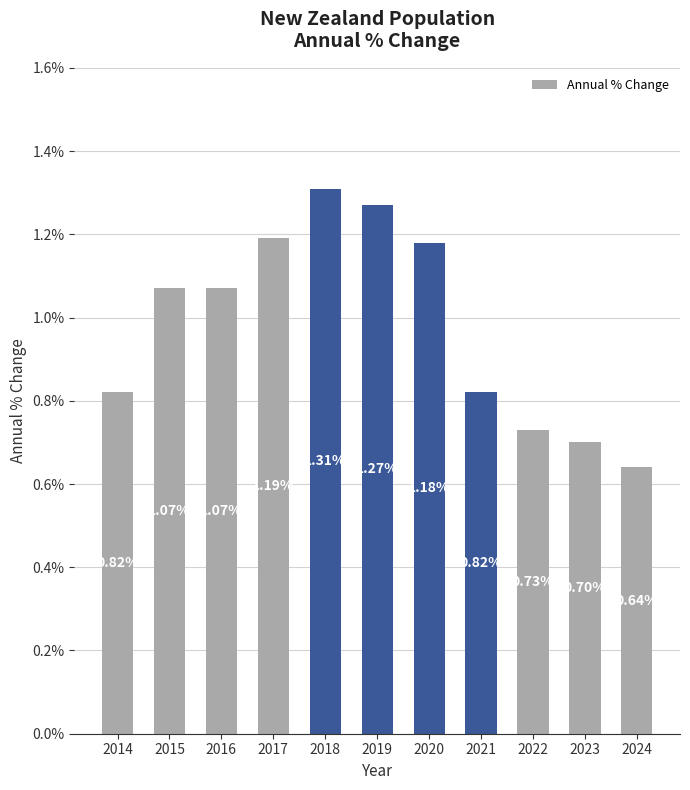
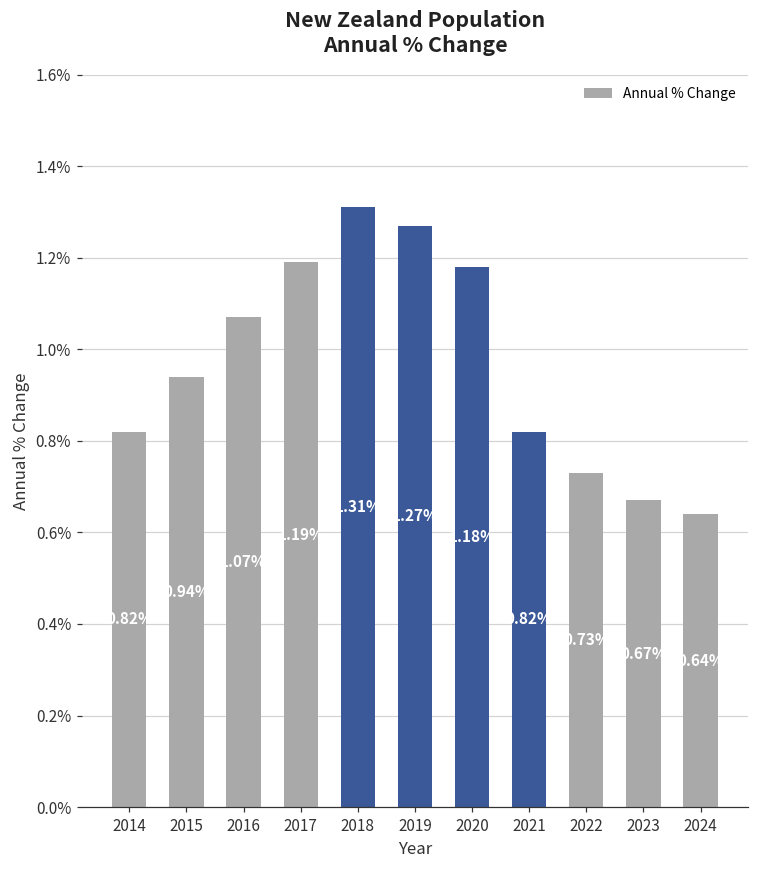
  {
    "2014": "0.82%",
-   "2015": "1.07%",
+   "2015": "0.94%",
    "2016": "1.07%",
    "2017": "1.19%",
    "2018": "1.31%",
    "2019": "1.27%",
    "2020": "1.18%",
    "2021": "0.82%",
    "2022": "0.73%",
-   "2023": "0.70%",
+   "2023": "0.67%",
    "2024": "0.64%"
  }
